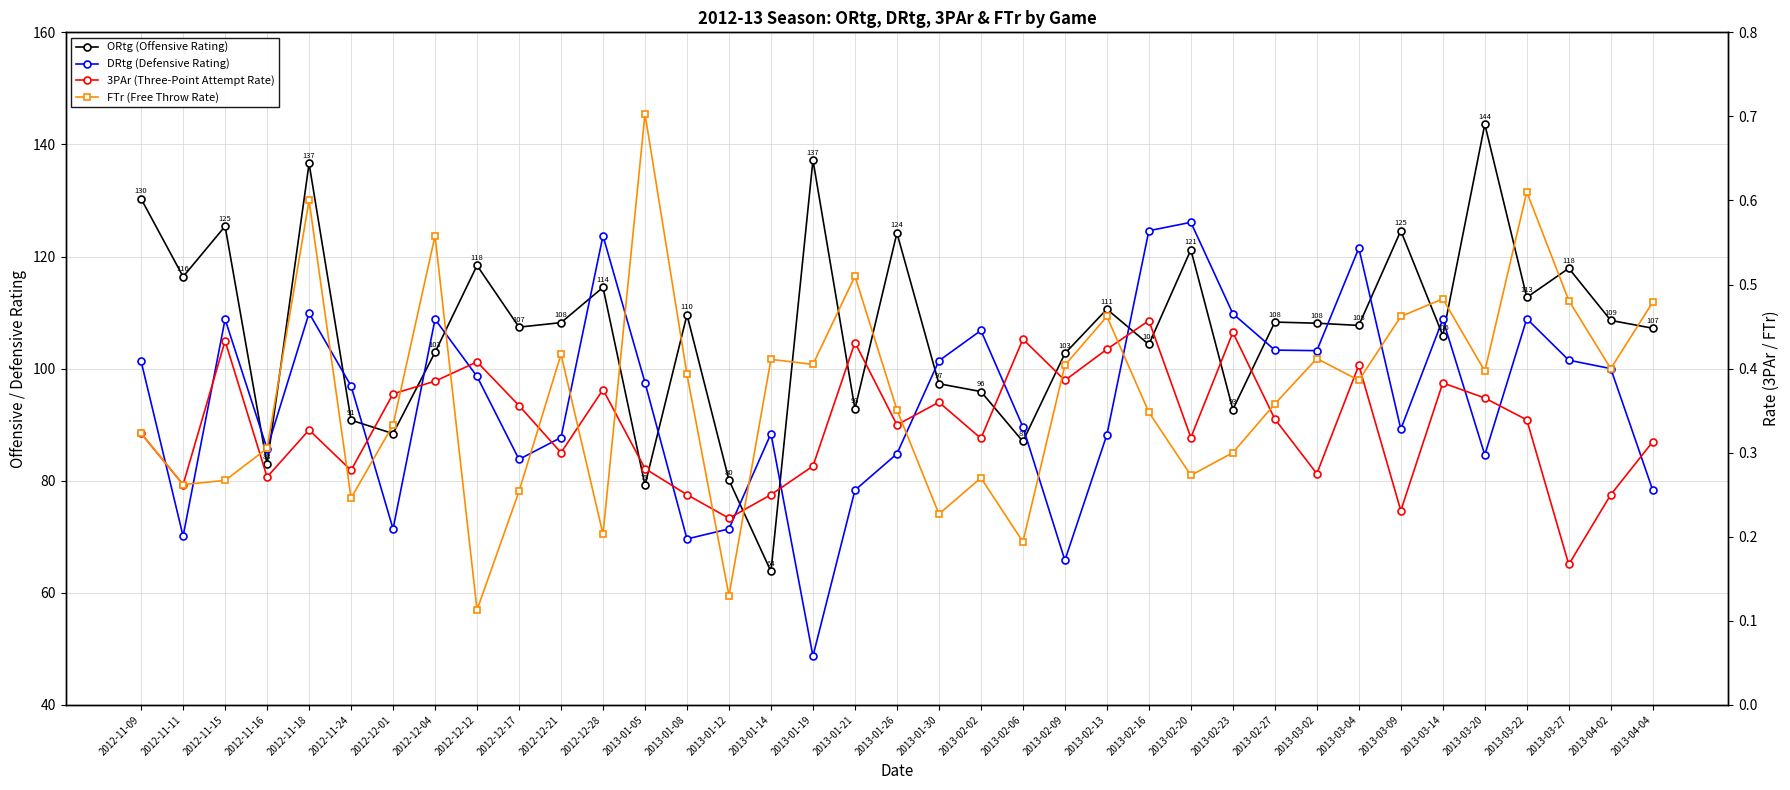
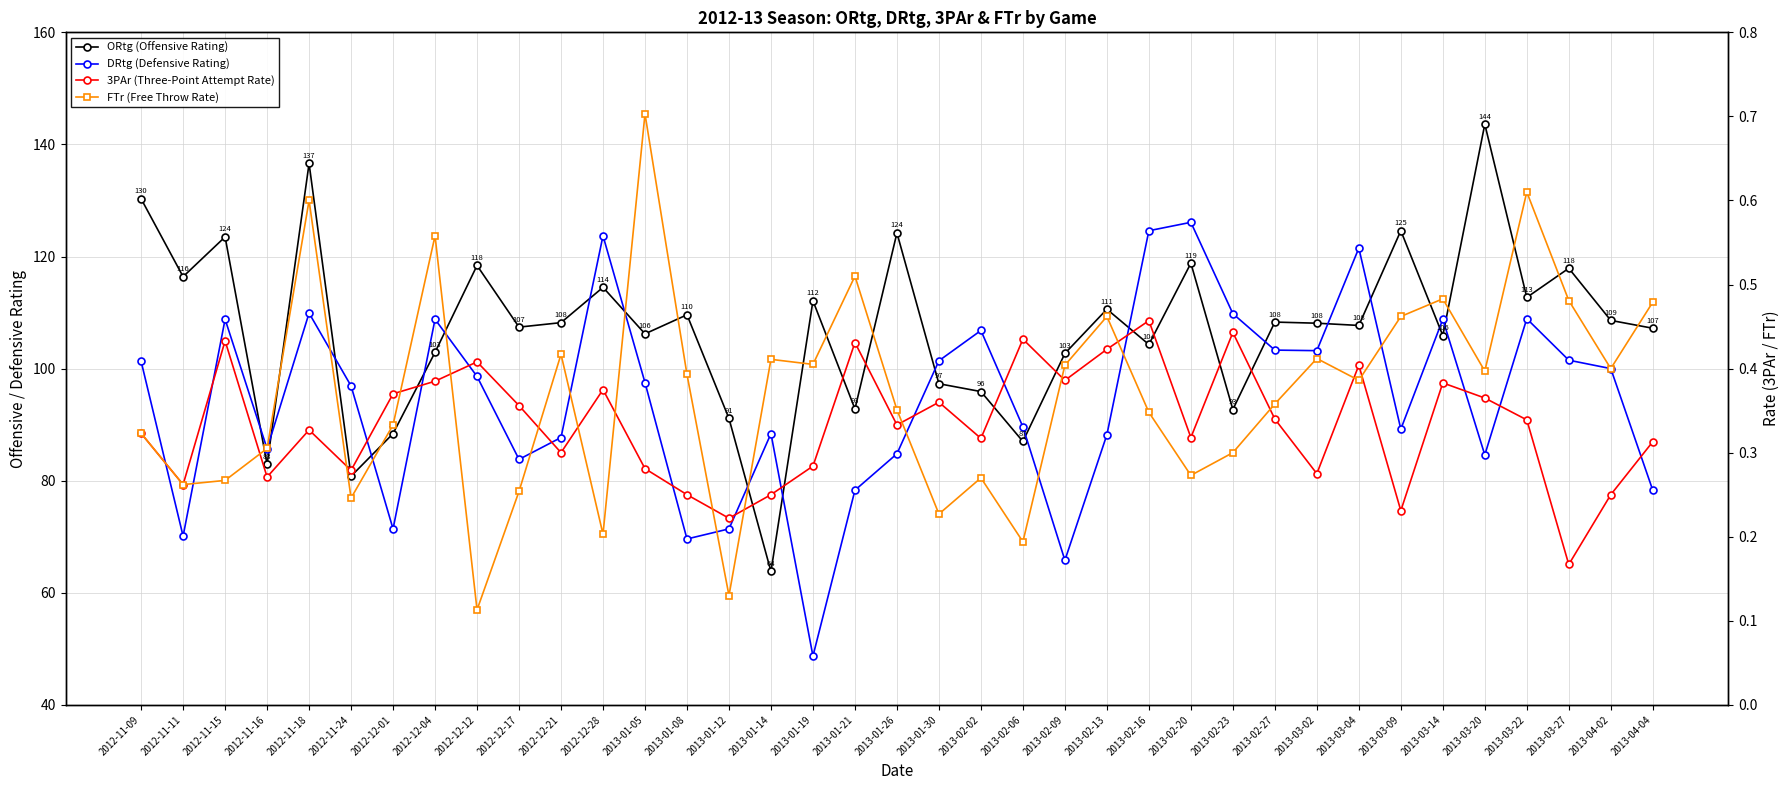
  {
    "ORtg (Offensive Rating)": {
      "2012-11-09": 130,
      "2012-11-11": 116,
-     "2012-11-15": 125,
+     "2012-11-15": 124,
      "2012-11-16": 83,
      "2012-11-18": 137,
-     "2012-11-24": 91,
+     "2012-11-24": 81,
      "2012-12-04": 103,
      "2012-12-12": 118,
      "2012-12-17": 107,
      "2012-12-21": 108,
      "2012-12-28": 114,
-     "2013-01-05": 79,
+     "2013-01-05": 106,
      "2013-01-08": 110,
-     "2013-01-12": 80,
+     "2013-01-12": 91,
      "2013-01-14": 64,
-     "2013-01-19": 137,
+     "2013-01-19": 112,
      "2013-01-21": 93,
      "2013-01-26": 124,
      "2013-01-30": 97,
      "2013-02-02": 96,
      "2013-02-06": 87,
      "2013-02-09": 103,
      "2013-02-13": 111,
      "2013-02-16": 104,
-     "2013-02-20": 121,
+     "2013-02-20": 119,
      "2013-02-23": 93,
      "2013-02-27": 108,
      "2013-03-02": 108,
      "2013-03-04": 108,
      "2013-03-09": 125,
      "2013-03-14": 106,
      "2013-03-20": 144,
      "2013-03-22": 113,
      "2013-03-27": 118,
      "2013-04-02": 109,
      "2013-04-04": 107
    }
  }
